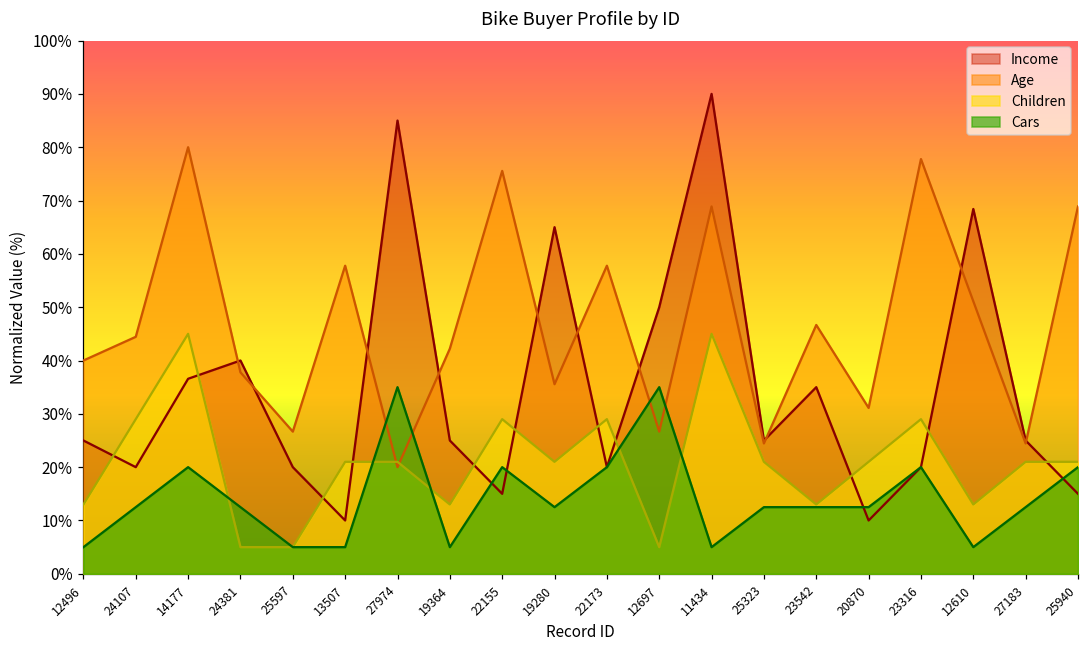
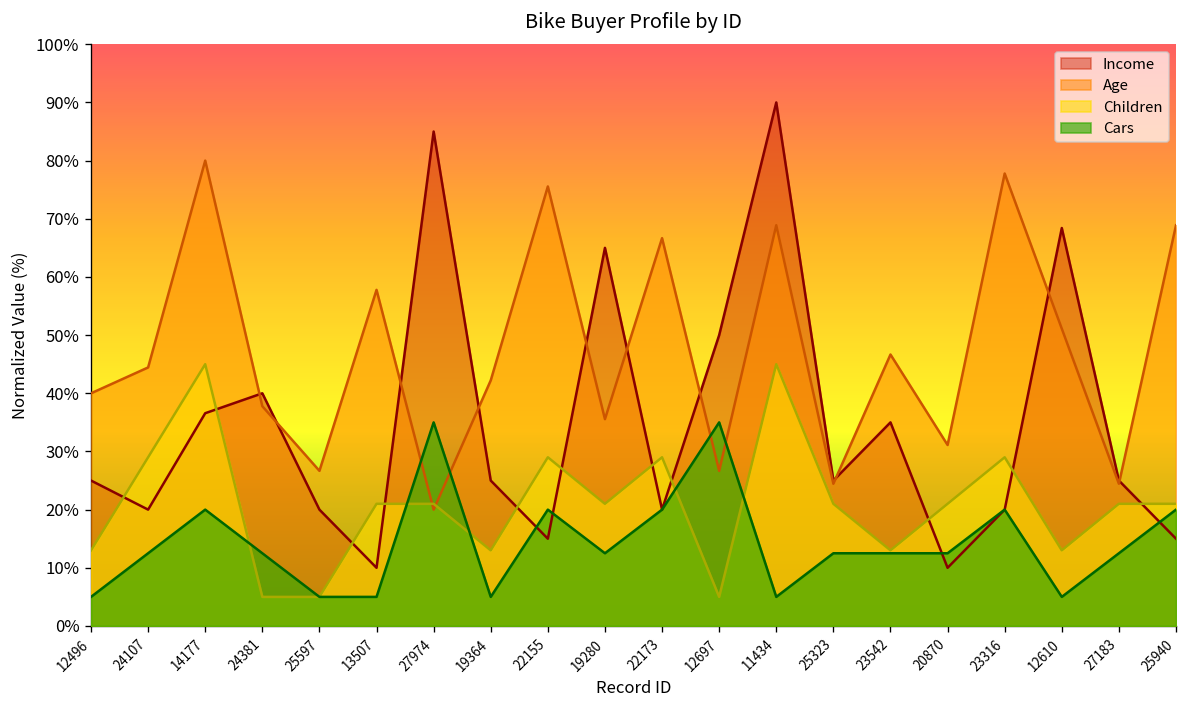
  {
    "Income": {
      "12496": "25%",
      "24107": "20%",
      "14177": "37%",
      "24381": "40%",
      "25597": "20%",
      "13507": "10%",
      "27974": "85%",
      "19364": "25%",
      "22155": "15%",
      "19280": "65%",
      "12697": "50%",
      "11434": "90%",
      "25323": "25%",
      "23542": "35%",
      "20870": "10%",
      "12610": "68%",
      "27183": "25%",
      "25940": "15%"
    },
    "Age": {
      "12496": "40%",
      "24107": "44%",
      "14177": "80%",
      "24381": "38%",
      "25597": "27%",
      "13507": "58%",
      "27974": "20%",
      "19364": "42%",
      "22155": "76%",
      "19280": "36%",
-     "22173": "58%",
+     "22173": "67%",
      "12697": "27%",
      "11434": "69%",
      "25323": "24%",
      "23542": "47%",
      "20870": "31%",
      "23316": "78%",
      "12610": "51%",
      "27183": "24%",
      "25940": "69%"
    },
    "Children": {
      "12496": "13%",
      "24107": "29%",
      "14177": "45%",
      "24381": "5%",
      "13507": "21%",
      "27974": "21%",
      "19364": "13%",
      "22155": "29%",
      "19280": "21%",
      "22173": "29%",
      "12697": "5%",
      "11434": "45%",
      "25323": "21%",
      "20870": "21%",
      "23316": "29%",
      "12610": "13%",
      "27183": "21%",
      "25940": "21%"
    },
    "Cars": {
      "12496": "5%",
      "24107": "13%",
      "14177": "20%",
      "24381": "13%",
      "13507": "5%",
      "27974": "35%",
      "19364": "5%",
      "22155": "20%",
      "19280": "13%",
      "12697": "35%",
      "11434": "5%",
      "25323": "13%",
      "20870": "13%",
      "12610": "5%",
      "27183": "13%",
      "25940": "20%"
    }
  }
